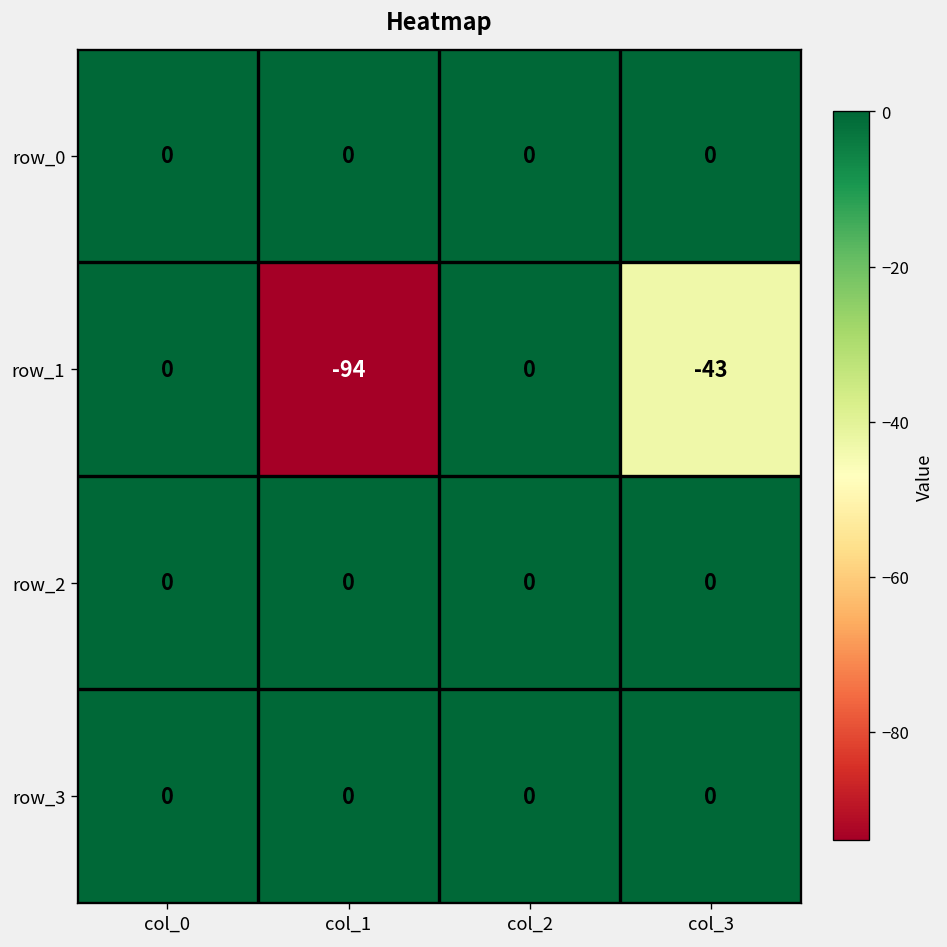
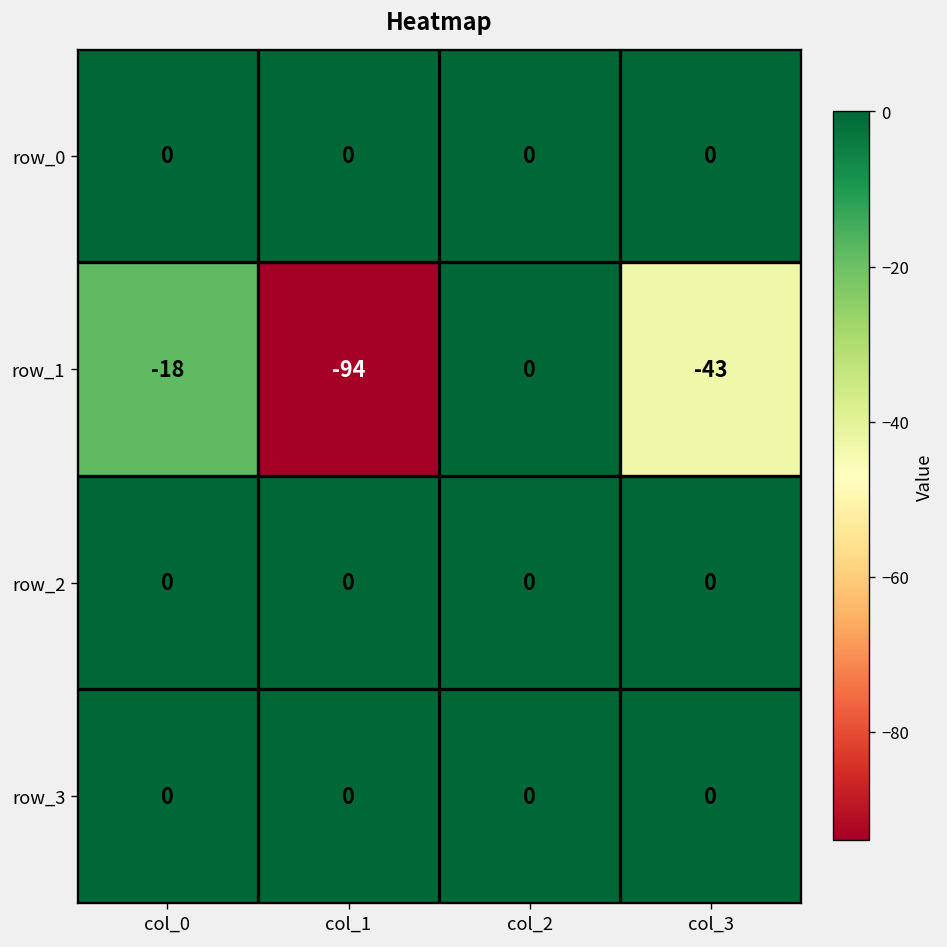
  {
    "row_0": {
      "col_0": 0,
      "col_1": 0,
      "col_2": 0,
      "col_3": 0
    },
    "row_1": {
-     "col_0": 0,
+     "col_0": -18,
      "col_1": -94,
      "col_2": 0,
      "col_3": -43
    },
    "row_2": {
      "col_0": 0,
      "col_1": 0,
      "col_2": 0,
      "col_3": 0
    },
    "row_3": {
      "col_0": 0,
      "col_1": 0,
      "col_2": 0,
      "col_3": 0
    }
  }
